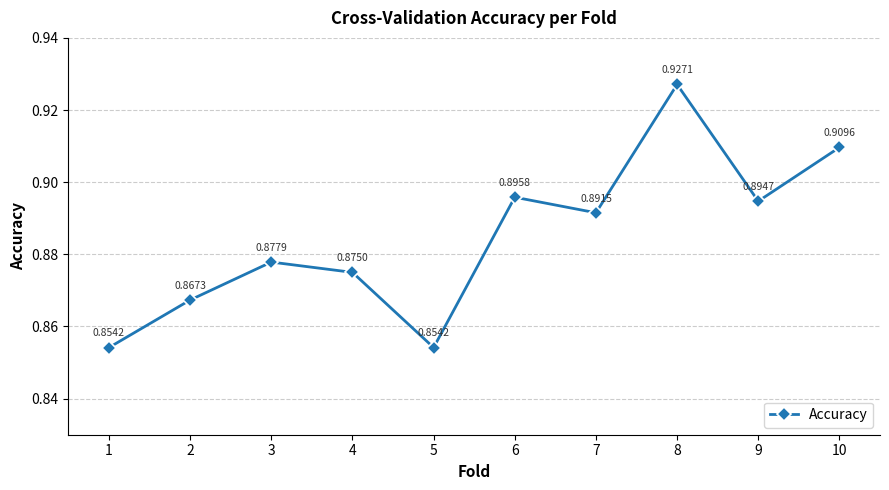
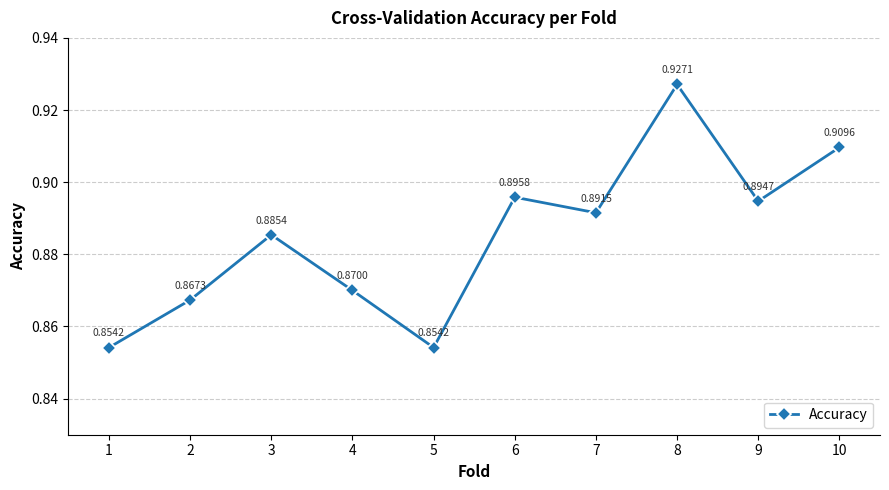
  {
    "1": 0.8542,
    "2": 0.8673,
-   "3": 0.8779,
-   "4": 0.8750,
+   "3": 0.8854,
+   "4": 0.8700,
    "5": 0.8542,
    "6": 0.8958,
    "7": 0.8915,
    "8": 0.9271,
    "9": 0.8947,
    "10": 0.9096
  }
